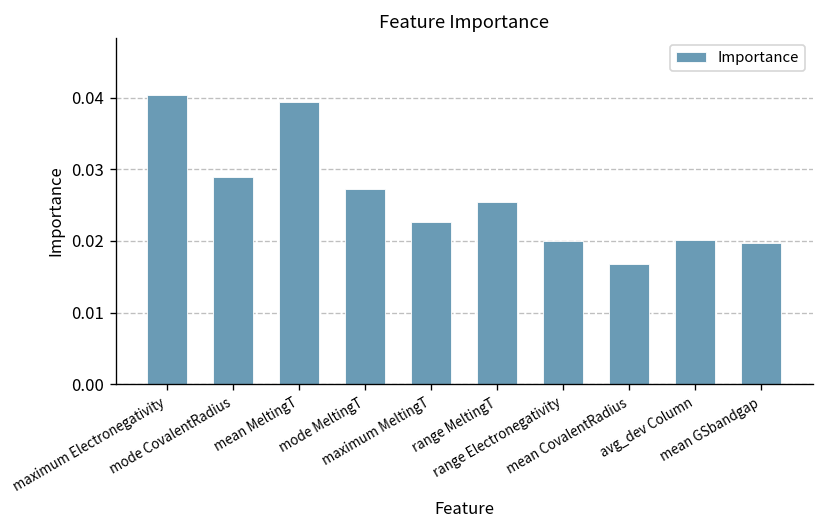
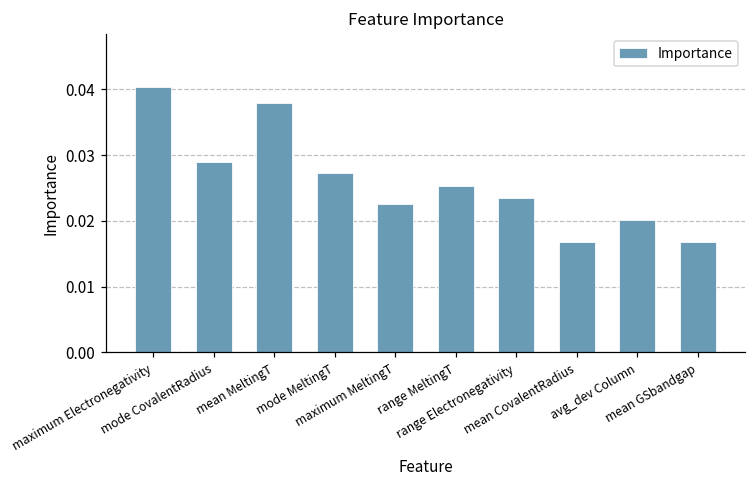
  {
    "maximum Electronegativity": 0.040,
    "mode CovalentRadius": 0.029,
-   "mean MeltingT": 0.039,
+   "mean MeltingT": 0.038,
    "mode MeltingT": 0.027,
    "maximum MeltingT": 0.023,
    "range MeltingT": 0.025,
-   "range Electronegativity": 0.020,
+   "range Electronegativity": 0.023,
    "mean CovalentRadius": 0.017,
    "avg_dev Column": 0.020,
-   "mean GSbandgap": 0.020
+   "mean GSbandgap": 0.017
  }
